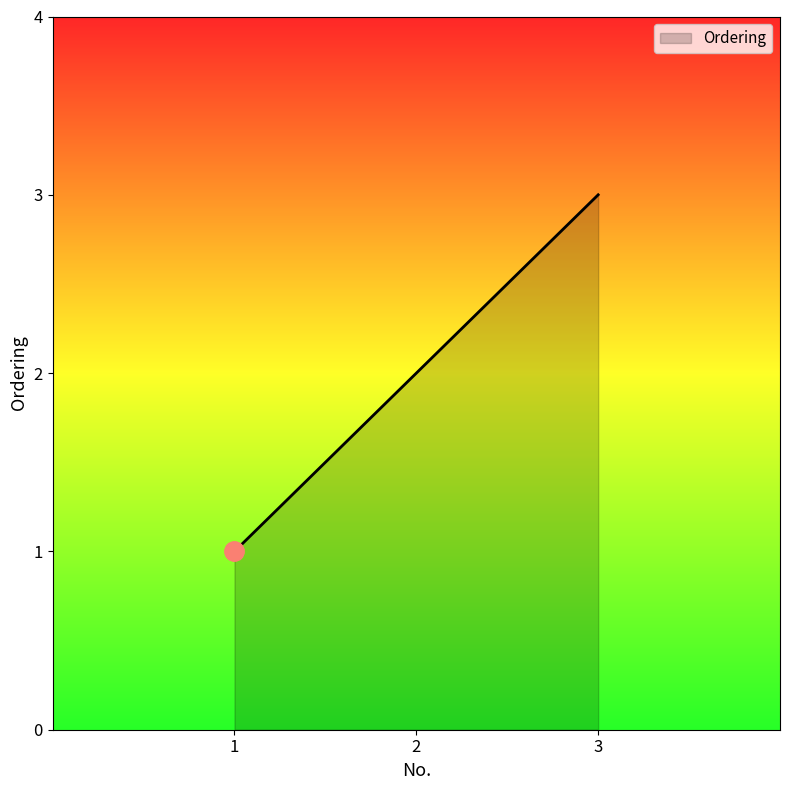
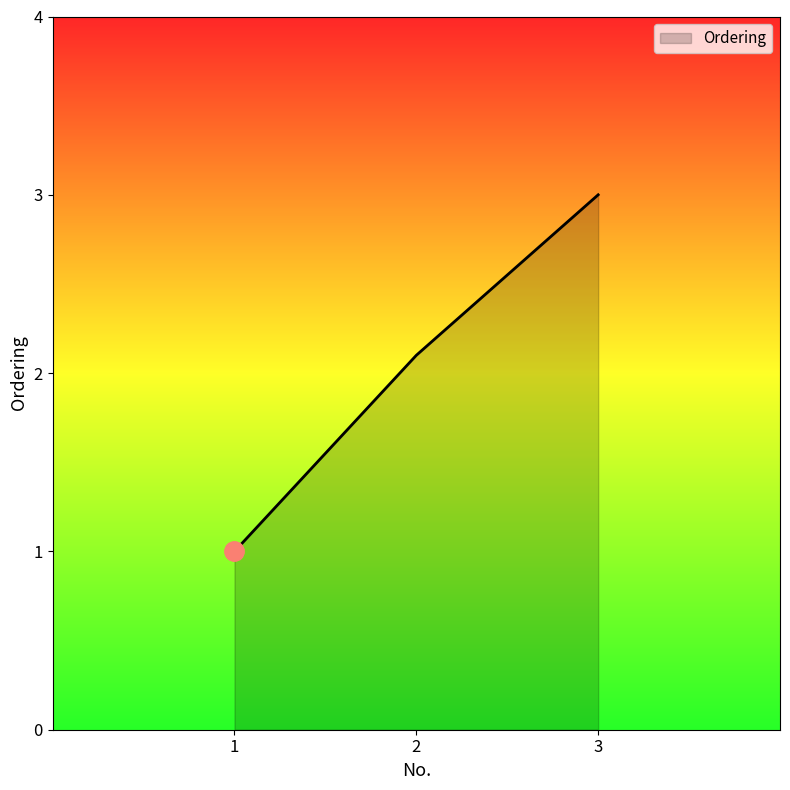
  {
    "Ordering": {
-     "2": 2.0,
+     "2": 2.1,
      "3": 3.0
    }
  }
